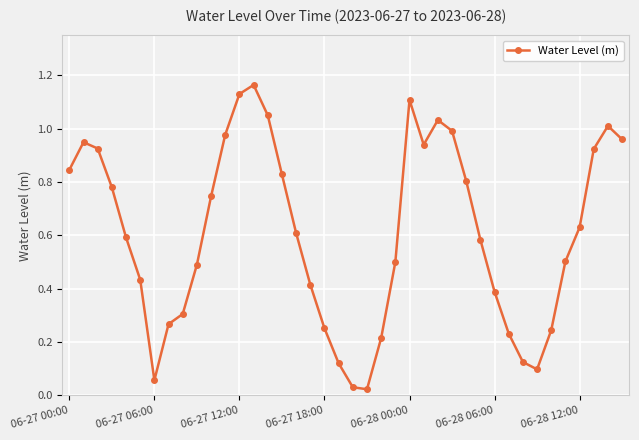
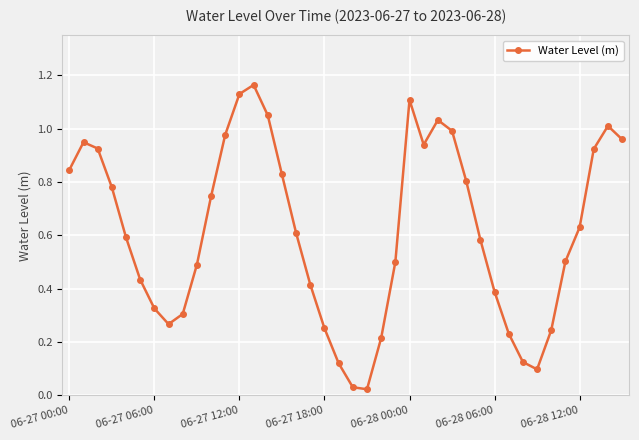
  {
    "06-27 00:00": 0.85,
-   "06-27 06:00": 0.06,
+   "06-27 06:00": 0.33,
    "06-27 12:00": 1.13,
    "06-27 18:00": 0.25,
    "06-28 00:00": 1.11,
    "06-28 06:00": 0.39,
    "06-28 12:00": 0.63
  }
